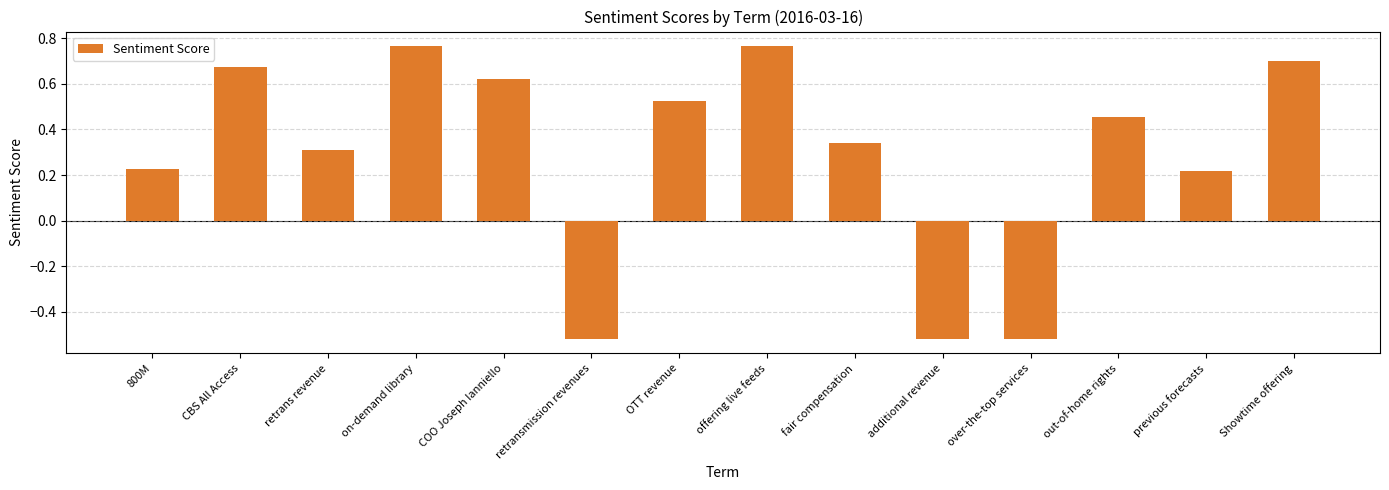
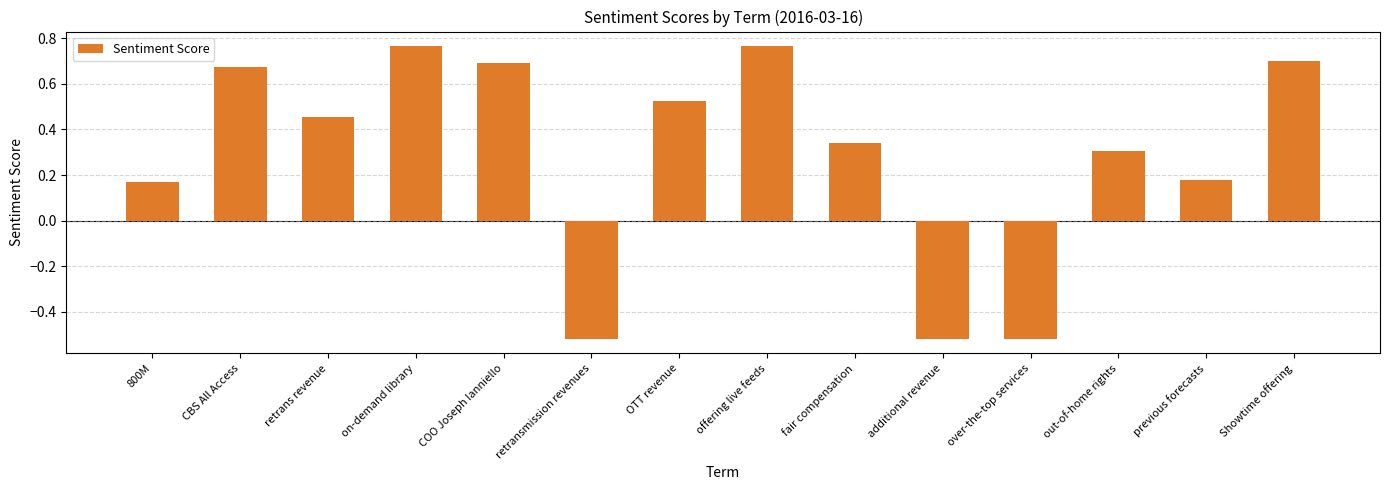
  {
-   "800M": 0.23,
+   "800M": 0.17,
    "CBS All Access": 0.67,
-   "retrans revenue": 0.31,
+   "retrans revenue": 0.45,
    "on-demand library": 0.77,
-   "COO Joseph Ianniello": 0.62,
+   "COO Joseph Ianniello": 0.69,
    "retransmission revenues": -0.52,
    "OTT revenue": 0.52,
    "offering live feeds": 0.77,
    "fair compensation": 0.34,
    "additional revenue": -0.52,
    "over-the-top services": -0.52,
-   "out-of-home rights": 0.45,
-   "previous forecasts": 0.22,
+   "out-of-home rights": 0.31,
+   "previous forecasts": 0.18,
    "Showtime offering": 0.70
  }
